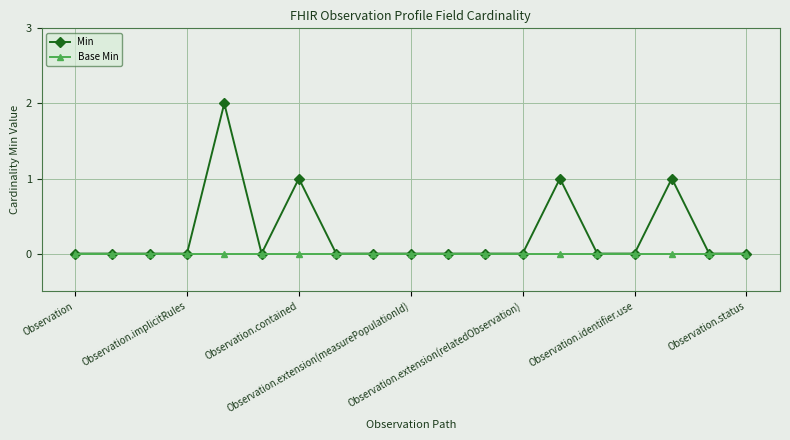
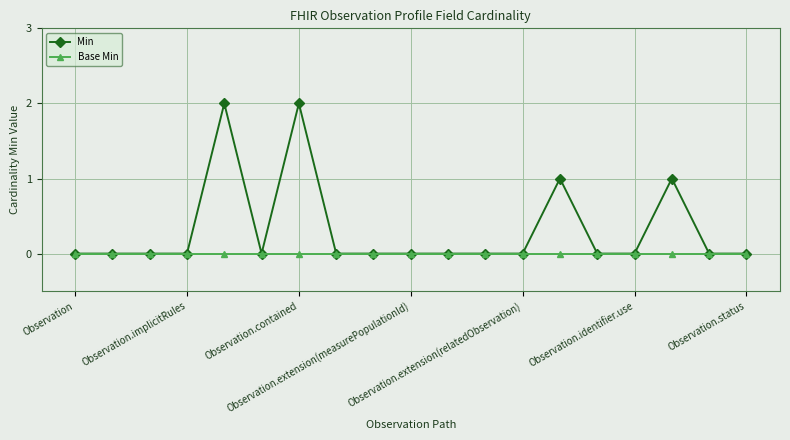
  {
    "Min": {
-     "Observation.contained": 1
+     "Observation.contained": 2
    },
    "Base Min": {
      "Observation.contained": 0
    }
  }
